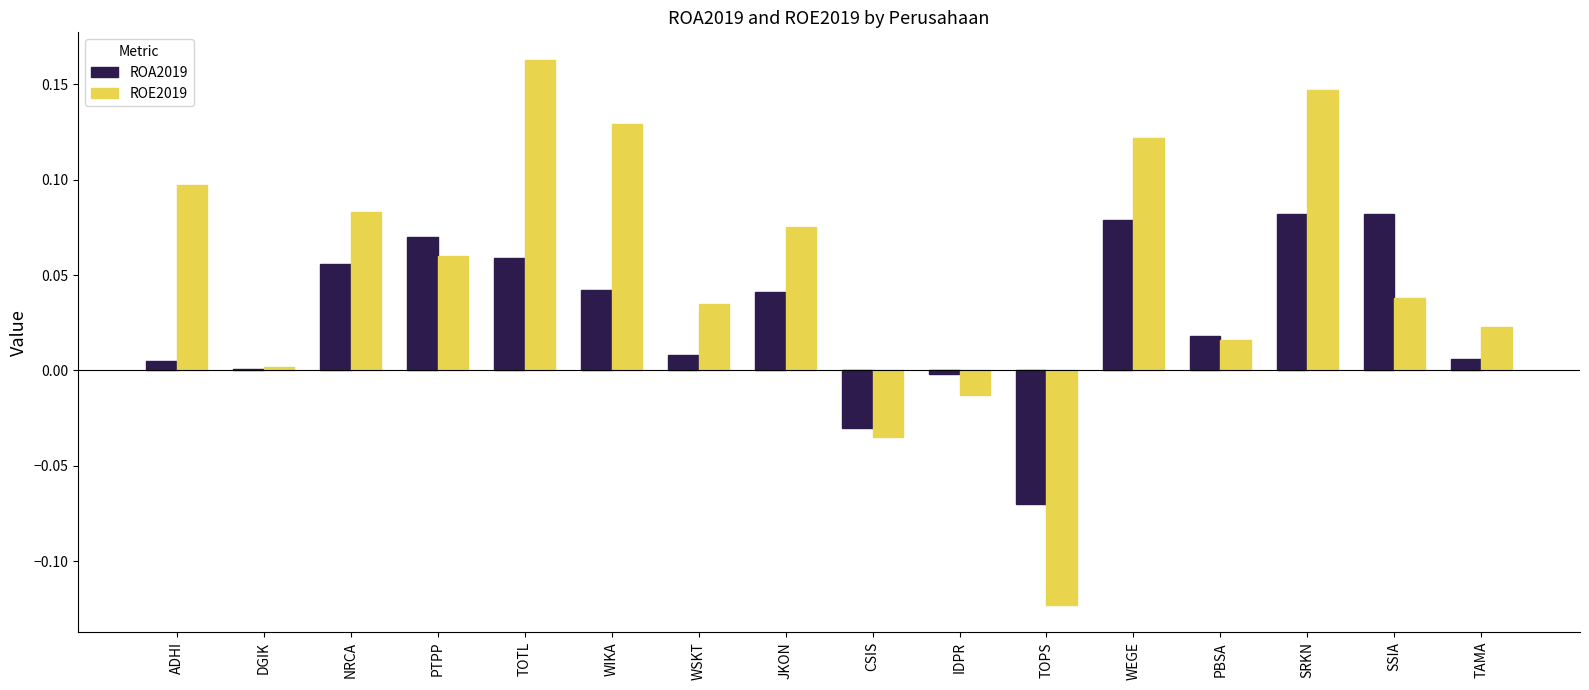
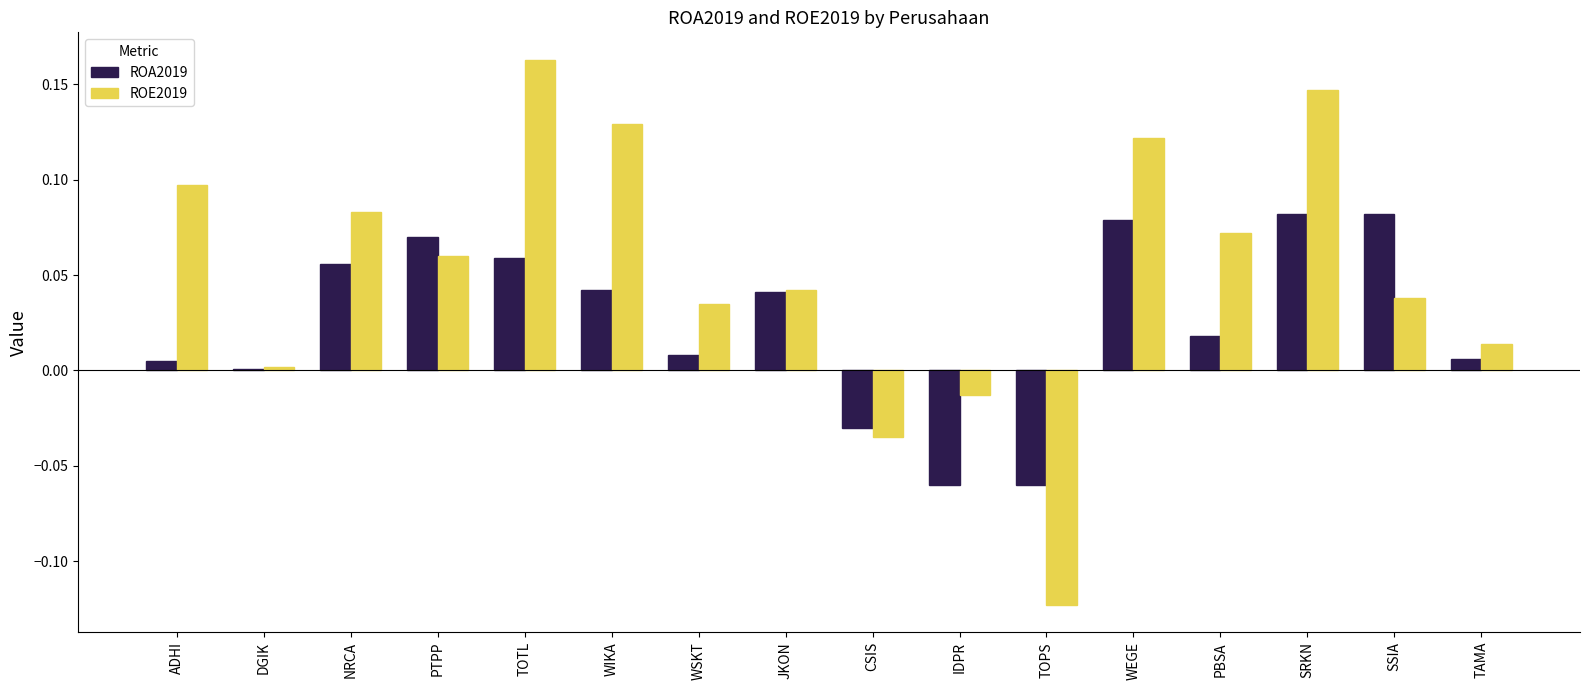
  {
    "ROA2019": {
      "ADHI": 0.005,
      "NRCA": 0.056,
      "PTPP": 0.070,
      "TOTL": 0.059,
      "WIKA": 0.042,
      "WSKT": 0.008,
      "JKON": 0.041,
      "CSIS": -0.030,
-     "IDPR": -0.002,
-     "TOPS": -0.07,
+     "IDPR": -0.060,
+     "TOPS": -0.06,
      "WEGE": 0.079,
      "PBSA": 0.018,
      "SRKN": 0.082,
      "SSIA": 0.082,
      "TAMA": 0.006
    },
    "ROE2019": {
      "ADHI": 0.097,
      "DGIK": 0.002,
      "NRCA": 0.083,
      "PTPP": 0.060,
      "TOTL": 0.163,
      "WIKA": 0.129,
      "WSKT": 0.035,
-     "JKON": 0.075,
+     "JKON": 0.042,
      "CSIS": -0.035,
      "IDPR": -0.013,
      "TOPS": -0.123,
      "WEGE": 0.122,
-     "PBSA": 0.016,
+     "PBSA": 0.072,
      "SRKN": 0.147,
      "SSIA": 0.038,
-     "TAMA": 0.023
+     "TAMA": 0.014
    }
  }
